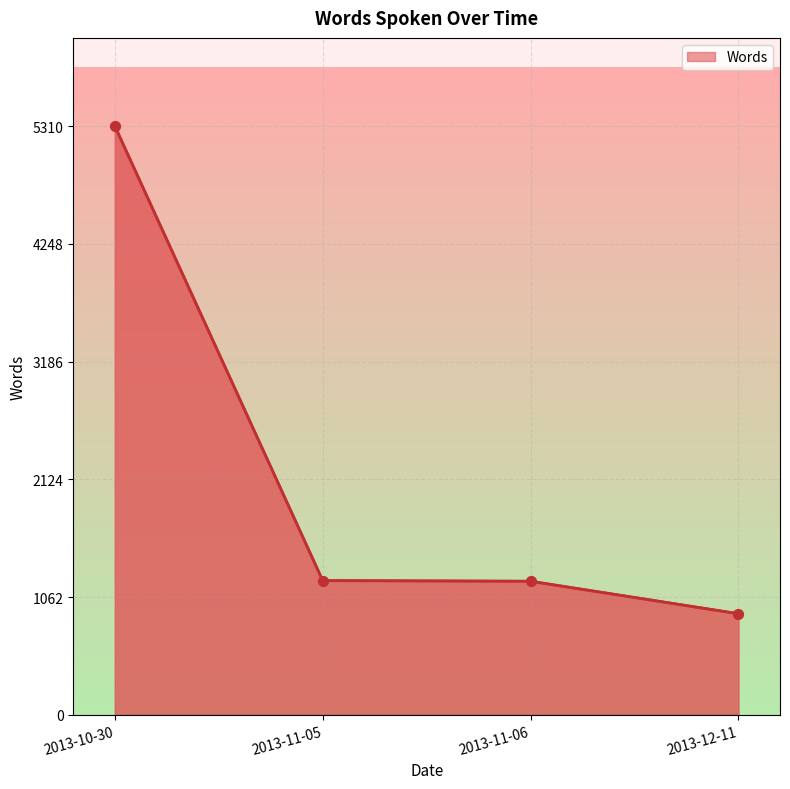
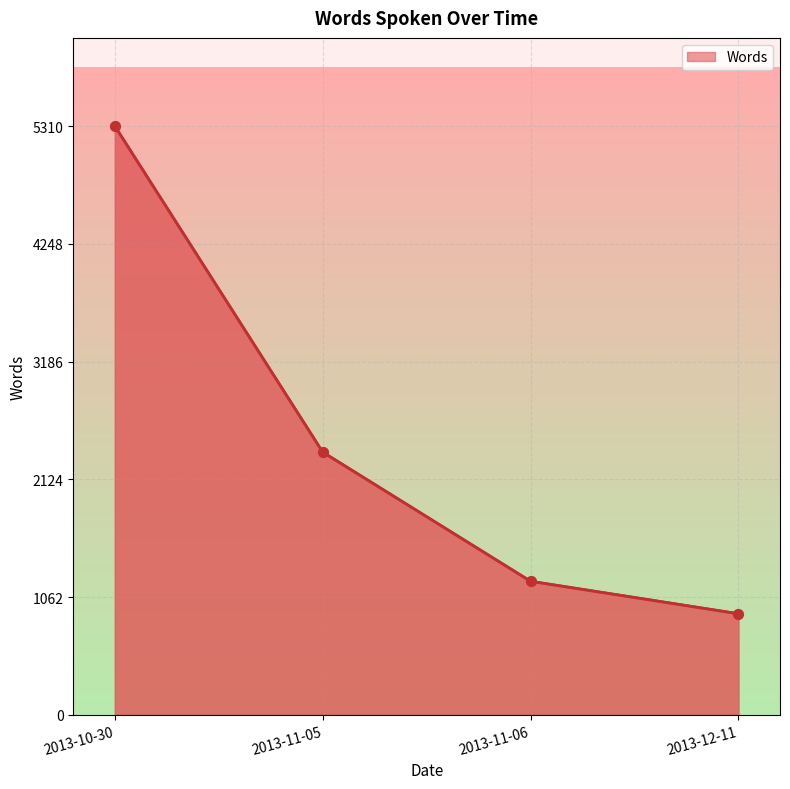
  {
    "2013-10-30": 5310,
-   "2013-11-05": 1210,
+   "2013-11-05": 2370,
    "2013-11-06": 1200,
    "2013-12-11": 910
  }
